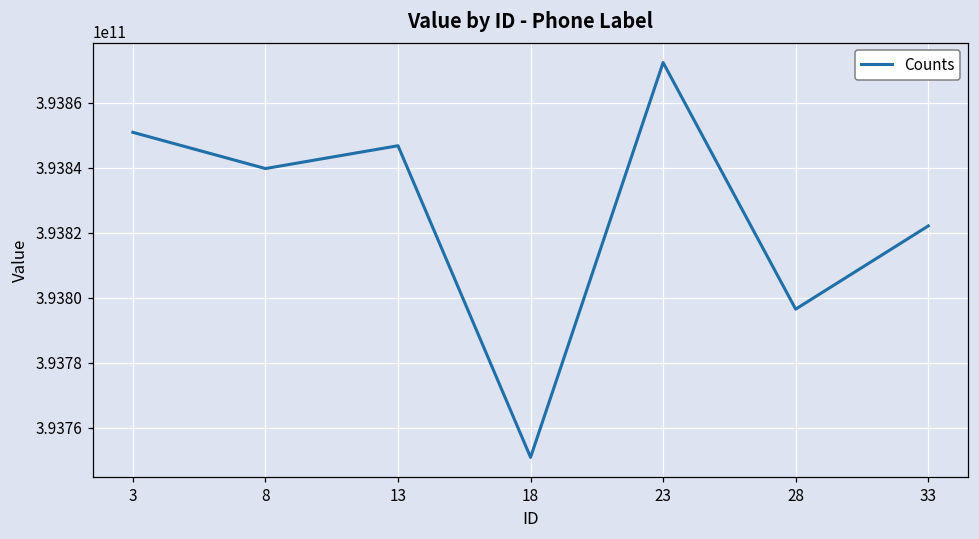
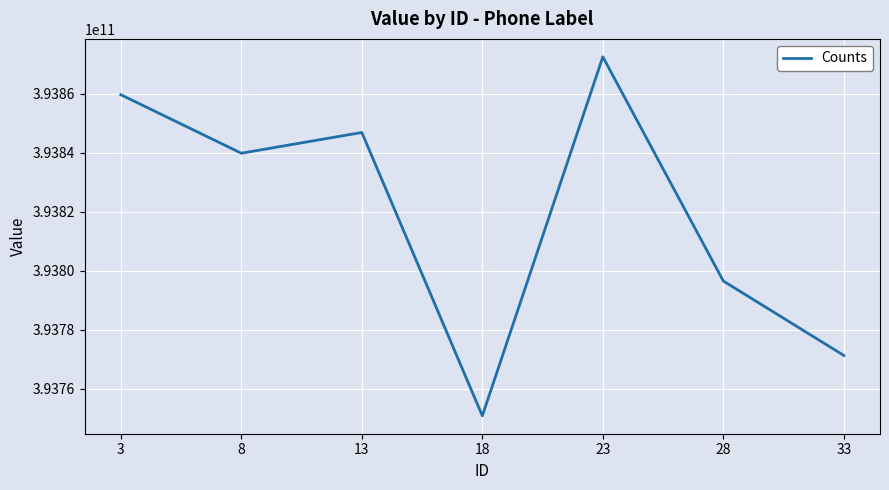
  {
-   "3": 393851000000,
+   "3": 393860000000,
    "8": 393840000000,
    "13": 393847000000,
    "18": 393751000000,
    "23": 393872000000,
    "28": 393797000000,
-   "33": 393822000000
+   "33": 393771000000
  }
